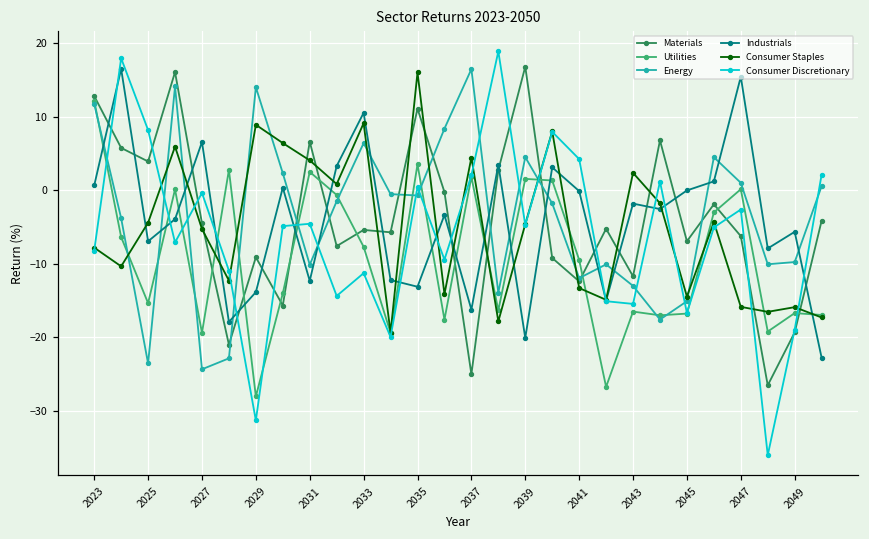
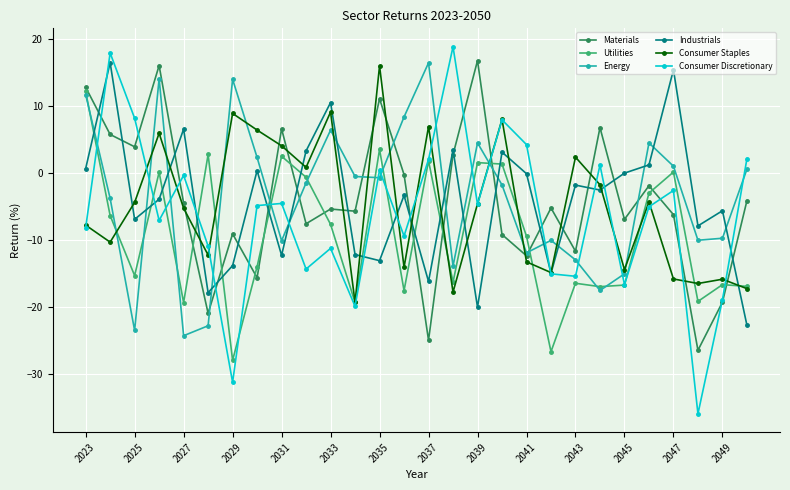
  {
    "Industrials": {
      "2023": 1,
      "2025": -7,
      "2027": 7,
      "2029": -14,
      "2031": -12,
      "2033": 10,
      "2035": -13,
      "2037": -16,
      "2039": -20,
      "2041": 0,
      "2043": -2,
      "2045": 0,
      "2049": -6
    },
    "Consumer Staples": {
      "2023": -8,
      "2025": -4,
      "2027": -5,
      "2029": 9,
      "2031": 4,
      "2033": 9,
      "2035": 16,
-     "2037": 4,
+     "2037": 7,
      "2041": -13,
      "2043": 2,
      "2045": -14,
      "2047": -16,
      "2049": -16
    }
  }
